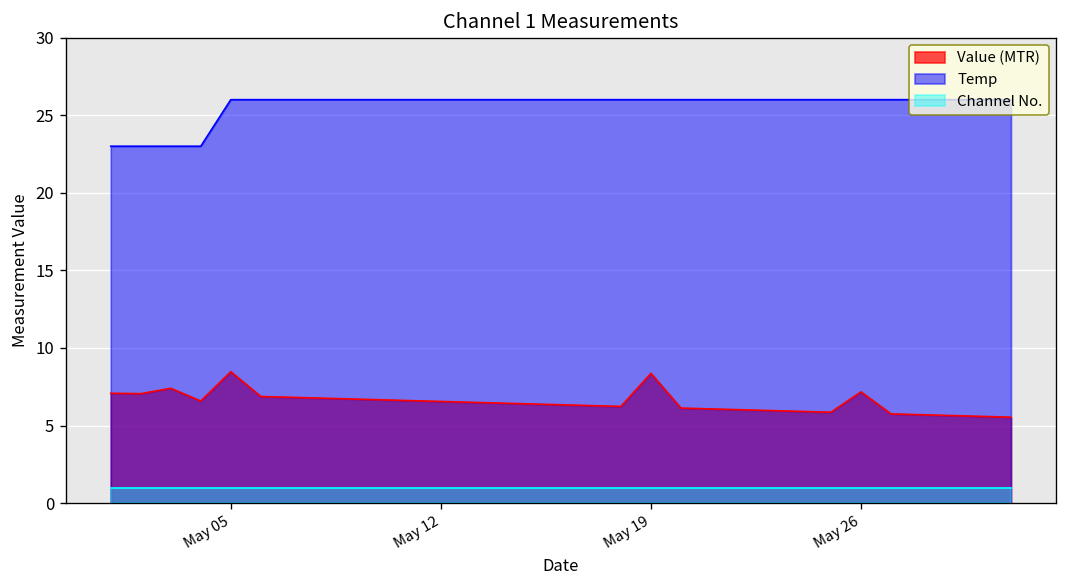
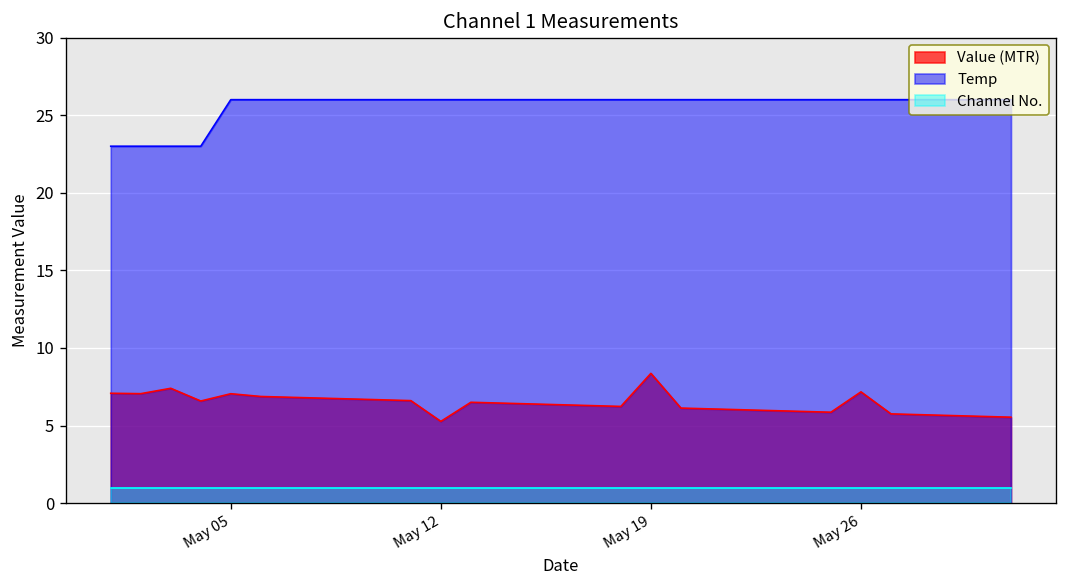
  {
    "Value (MTR)": {
-     "May 05": 8.5,
-     "May 12": 6.6,
+     "May 05": 7.1,
+     "May 12": 5.3,
      "May 19": 8.4,
      "May 26": 7.2
    },
    "Temp": {
      "May 05": 26.0,
      "May 12": 26.0,
      "May 19": 26.0,
      "May 26": 26.0
    },
    "Channel No.": {
      "May 05": 1.0,
      "May 12": 1.0,
      "May 19": 1.0,
      "May 26": 1.0
    }
  }
